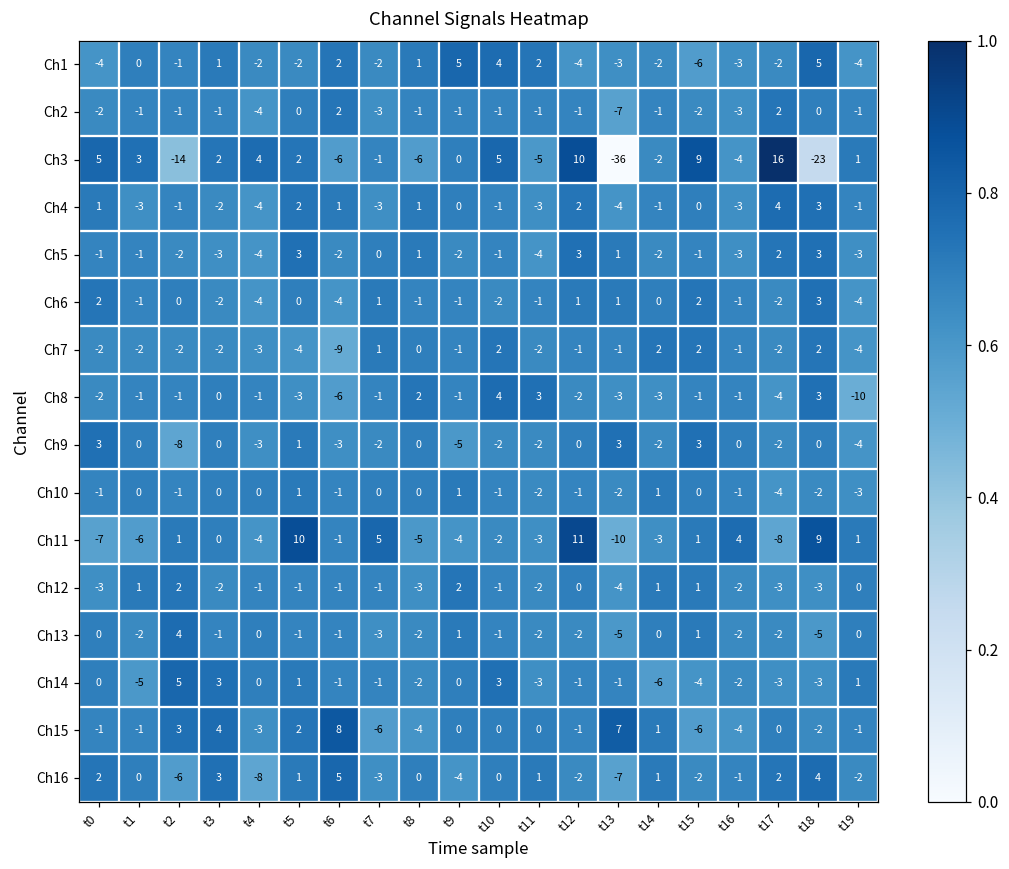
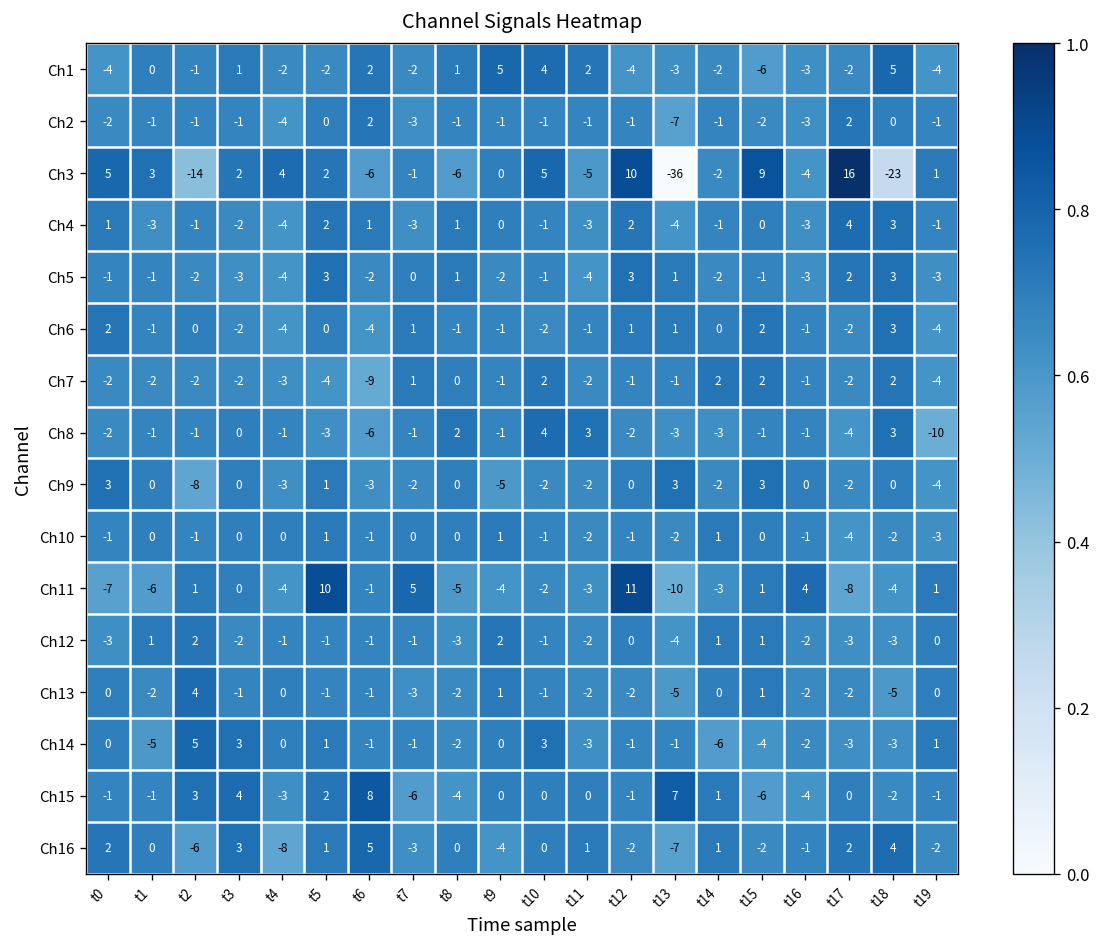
  {
    "Ch11": {
      "t0": -7,
      "t1": -6,
      "t2": 1,
      "t3": 0,
      "t4": -4,
      "t5": 10,
      "t6": -1,
      "t7": 5,
      "t8": -5,
      "t9": -4,
      "t10": -2,
      "t11": -3,
      "t12": 11,
      "t13": -10,
      "t14": -3,
      "t15": 1,
      "t16": 4,
      "t17": -8,
-     "t18": 9,
+     "t18": -4,
      "t19": 1
    }
  }
